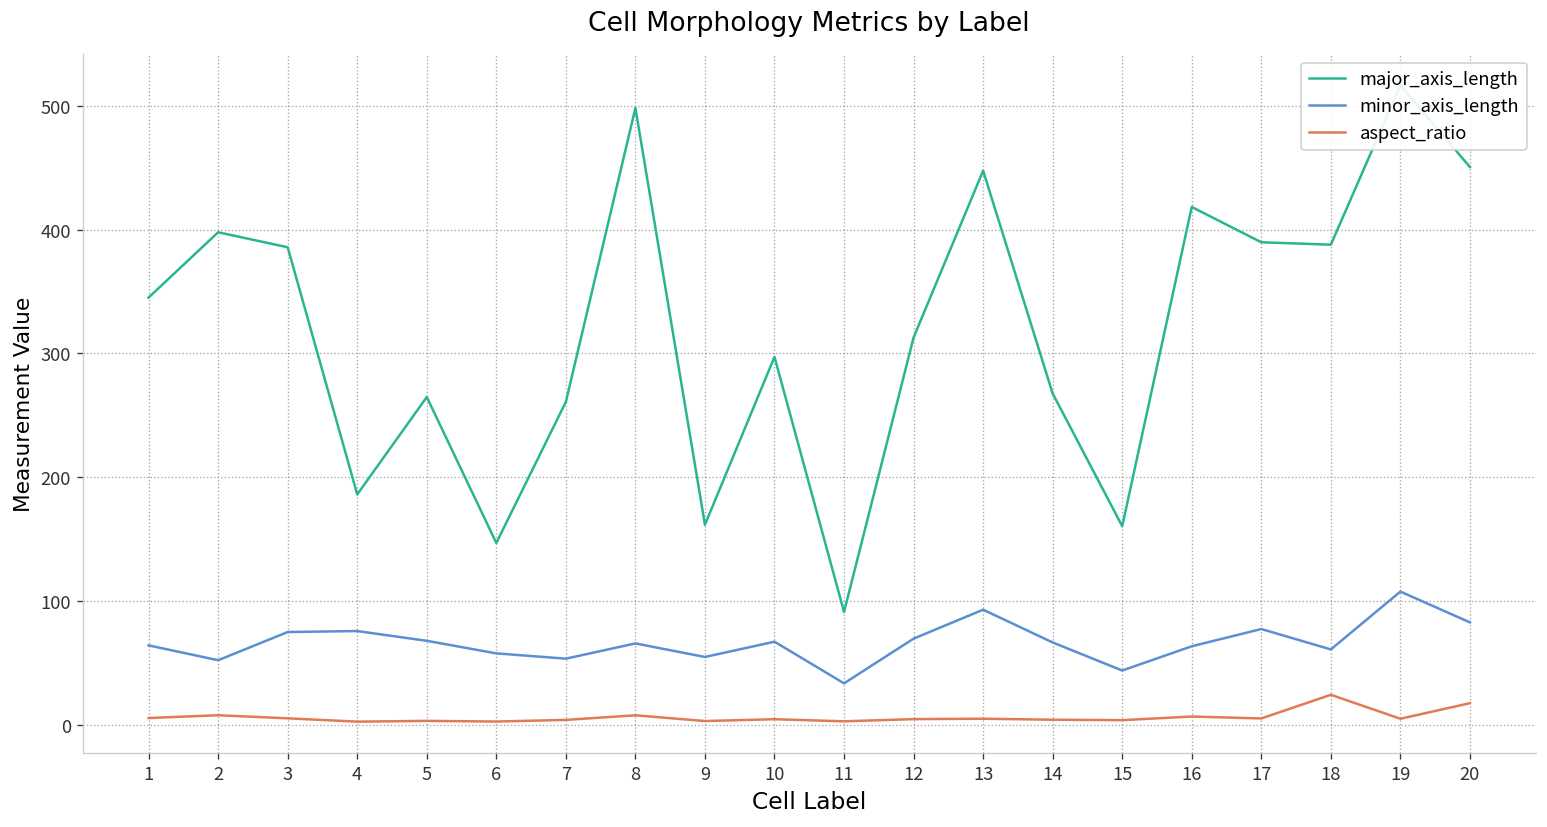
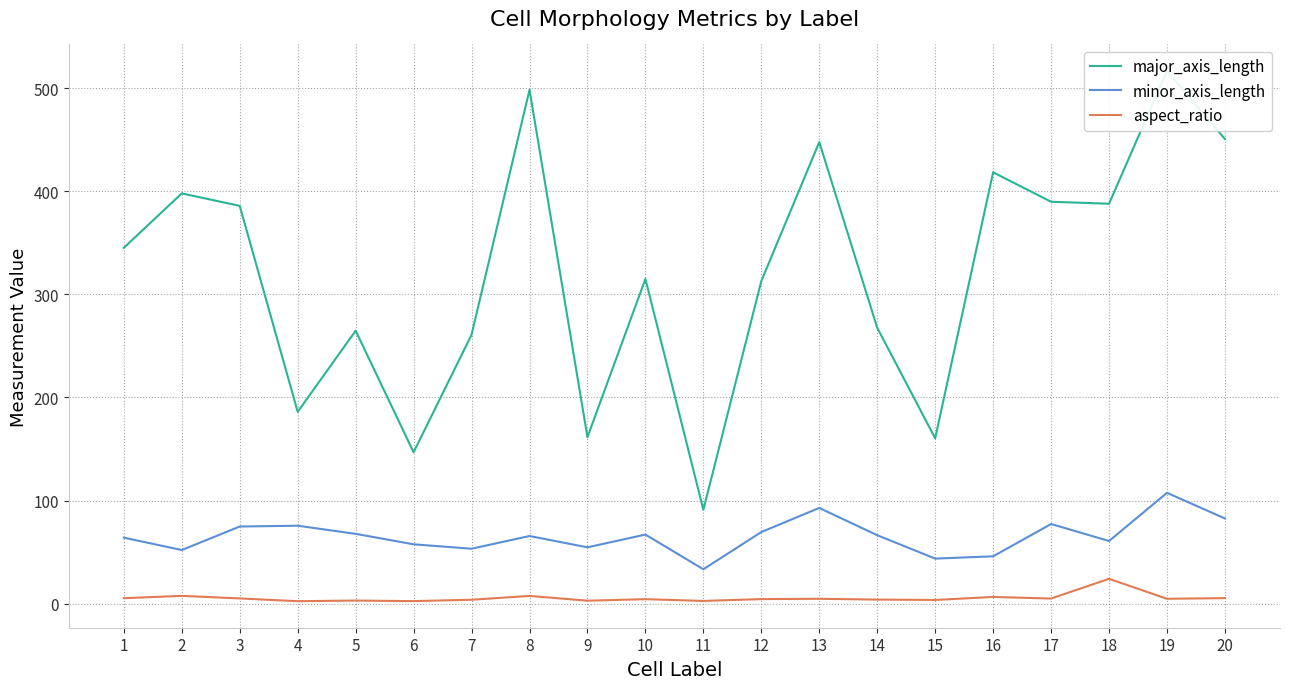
  {
    "major_axis_length": {
      "1": 345,
      "2": 398,
      "3": 386,
      "4": 186,
      "5": 265,
      "6": 147,
      "7": 261,
      "8": 498,
      "9": 162,
-     "10": 297,
+     "10": 315,
      "11": 91,
      "12": 313,
      "13": 448,
      "14": 268,
      "15": 160,
      "16": 418,
      "17": 390,
      "18": 388,
      "20": 451
    },
    "minor_axis_length": {
      "1": 64,
      "2": 52,
      "3": 75,
      "4": 76,
      "5": 68,
      "6": 58,
      "7": 53,
      "8": 66,
      "9": 55,
      "10": 67,
      "11": 33,
      "12": 70,
      "13": 93,
      "14": 66,
      "15": 44,
-     "16": 63,
+     "16": 46,
      "17": 77,
      "18": 61,
      "19": 108,
      "20": 83
    },
    "aspect_ratio": {
      "1": 5,
      "2": 8,
      "3": 5,
      "4": 2,
      "5": 3,
      "6": 3,
      "7": 4,
      "8": 8,
      "9": 3,
      "10": 4,
      "11": 3,
      "12": 5,
      "13": 5,
      "14": 4,
      "15": 4,
      "16": 7,
      "17": 5,
      "18": 24,
      "19": 5,
-     "20": 17
+     "20": 5
    }
  }
